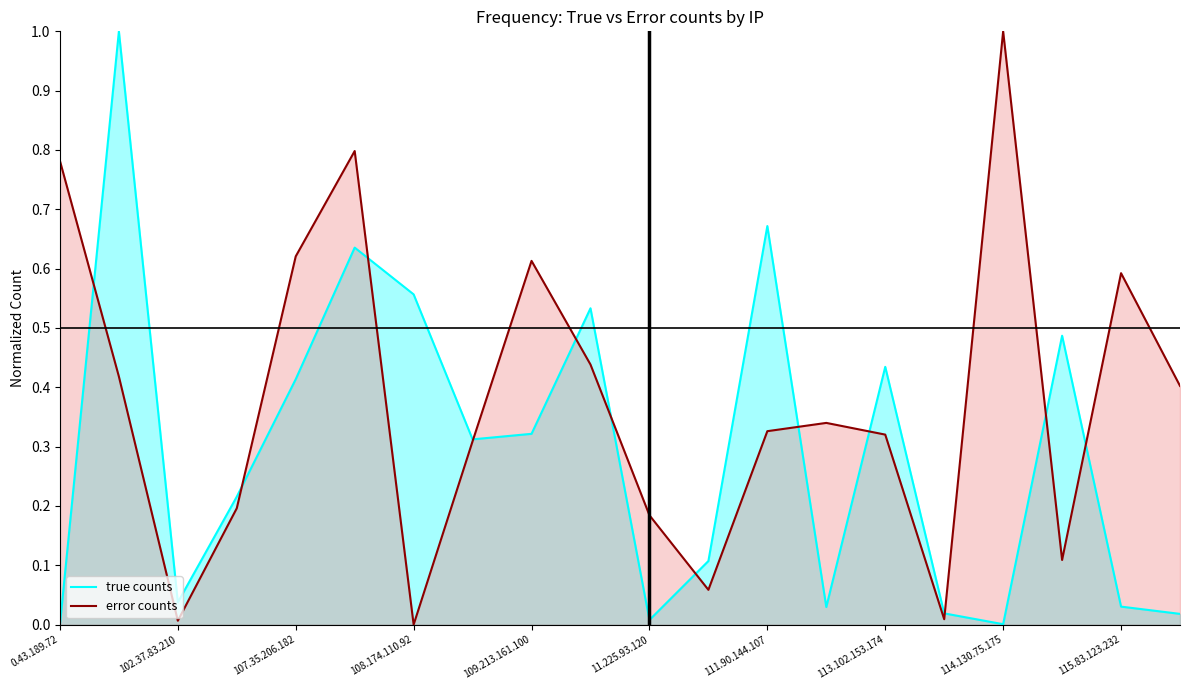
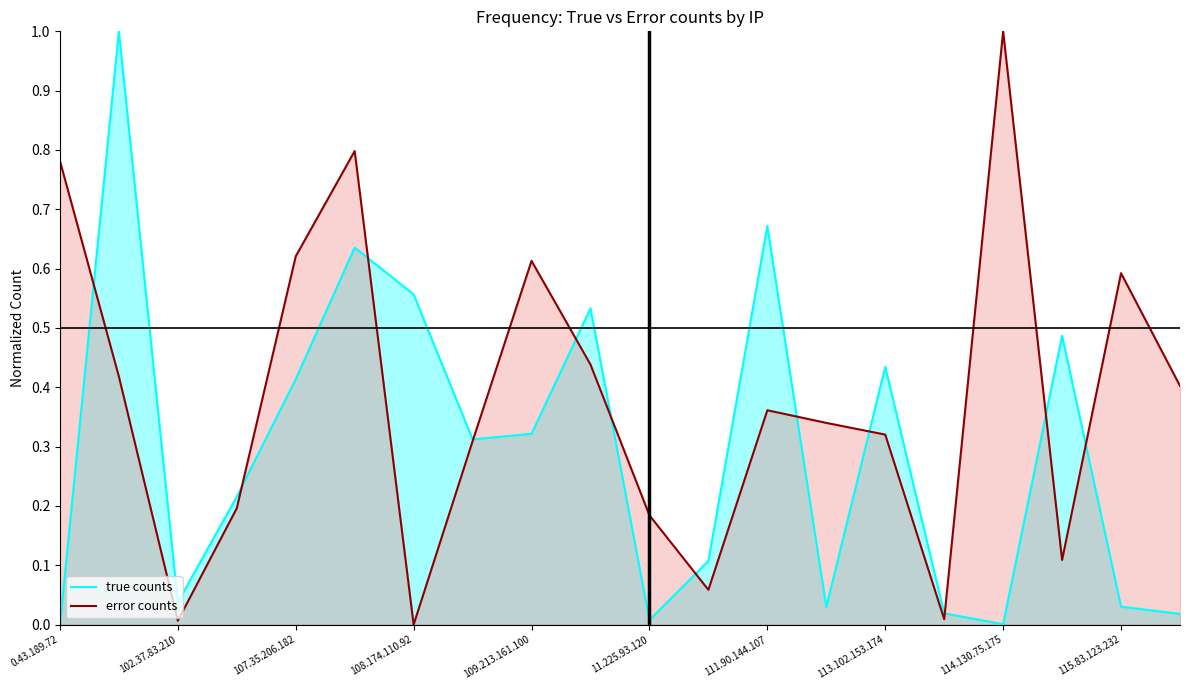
  {
    "true counts": {
      "0.43.189.72": 0.00,
      "107.35.206.182": 0.41,
      "108.174.110.92": 0.56,
      "109.213.161.100": 0.32,
      "11.225.93.120": 0.01,
      "111.90.144.107": 0.67,
      "113.102.153.174": 0.43,
      "114.130.75.175": 0.00,
      "115.83.123.232": 0.03
    },
    "error counts": {
      "0.43.189.72": 0.78,
      "102.37.83.210": 0.01,
      "107.35.206.182": 0.62,
      "108.174.110.92": 0.00,
      "109.213.161.100": 0.61,
      "11.225.93.120": 0.18,
-     "111.90.144.107": 0.33,
+     "111.90.144.107": 0.36,
      "113.102.153.174": 0.32,
      "114.130.75.175": 1.00,
      "115.83.123.232": 0.59
    }
  }
